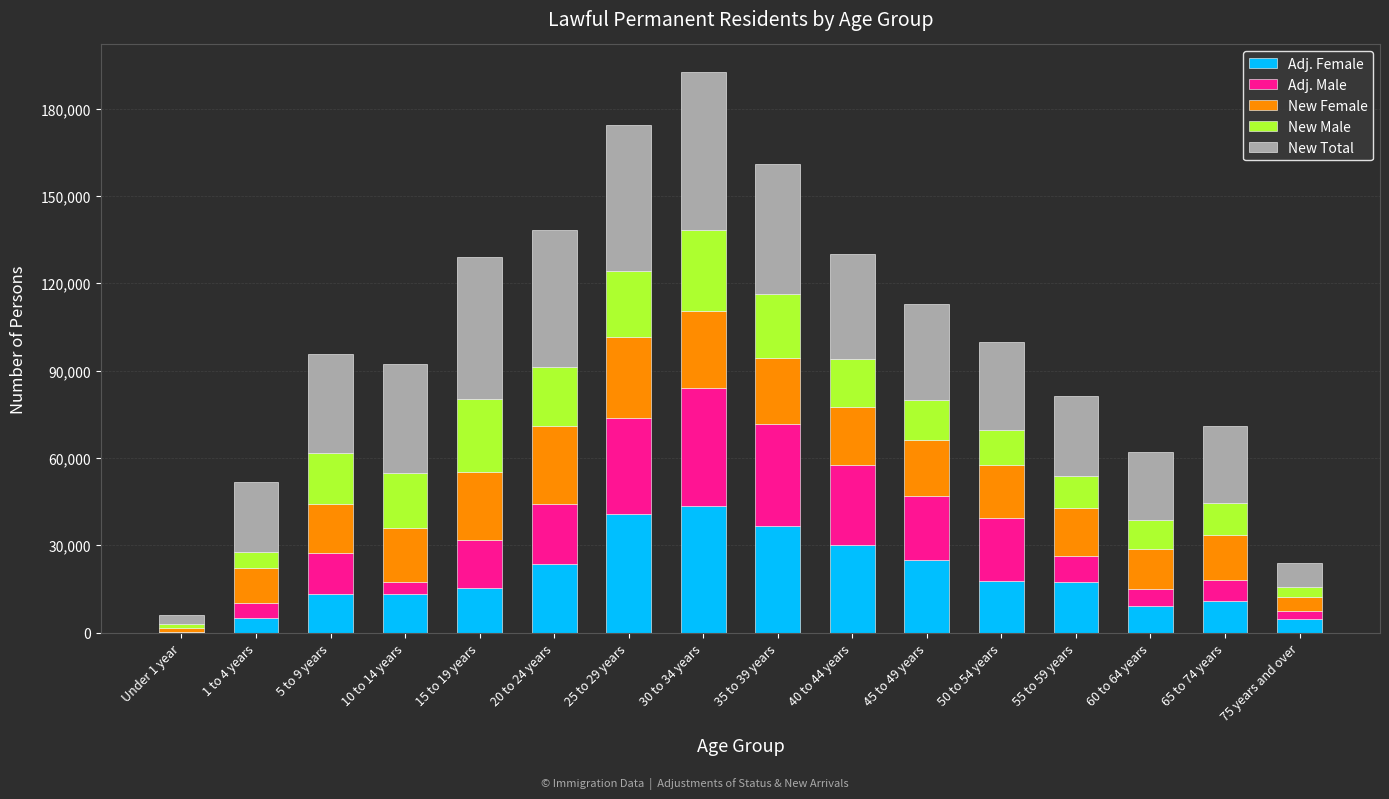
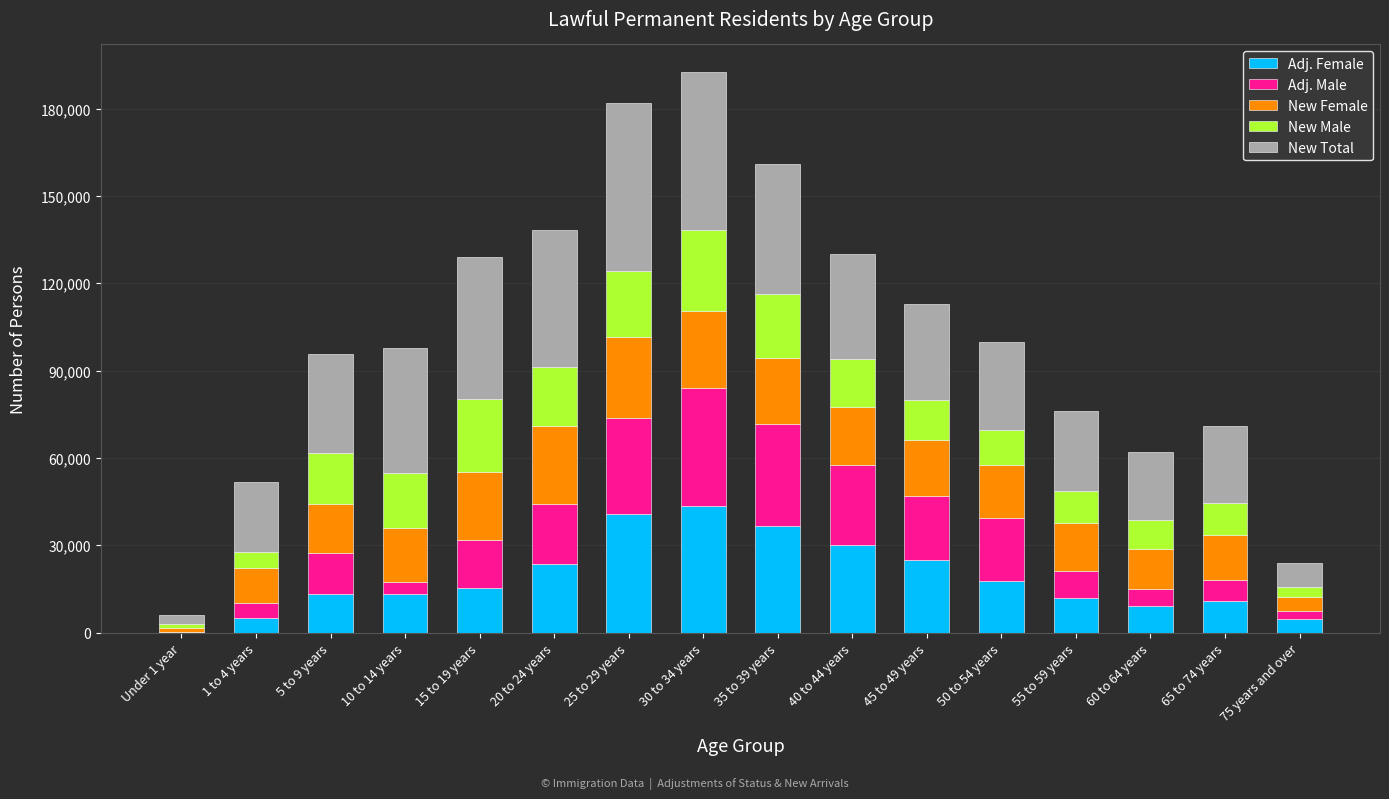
  {
    "Adj. Female": {
      "1 to 4 years": "5,000",
      "5 to 9 years": "13,000",
      "10 to 14 years": "13,000",
      "15 to 19 years": "15,000",
      "20 to 24 years": "24,000",
      "25 to 29 years": "41,000",
      "30 to 34 years": "44,000",
      "35 to 39 years": "36,000",
      "40 to 44 years": "30,000",
      "45 to 49 years": "25,000",
      "50 to 54 years": "18,000",
-     "55 to 59 years": "17,000",
+     "55 to 59 years": "12,000",
      "60 to 64 years": "9,000",
      "65 to 74 years": "11,000",
      "75 years and over": "5,000"
    },
    "Adj. Male": {
      "1 to 4 years": "5,000",
      "5 to 9 years": "14,000",
      "10 to 14 years": "4,000",
      "15 to 19 years": "16,000",
      "20 to 24 years": "20,000",
      "25 to 29 years": "33,000",
      "30 to 34 years": "40,000",
      "35 to 39 years": "35,000",
      "40 to 44 years": "28,000",
      "45 to 49 years": "22,000",
      "50 to 54 years": "21,000",
      "55 to 59 years": "9,000",
      "60 to 64 years": "6,000",
      "65 to 74 years": "7,000",
      "75 years and over": "3,000"
    },
    "New Female": {
      "Under 1 year": "1,000",
      "1 to 4 years": "12,000",
      "5 to 9 years": "17,000",
      "10 to 14 years": "18,000",
      "15 to 19 years": "23,000",
      "20 to 24 years": "27,000",
      "25 to 29 years": "28,000",
      "30 to 34 years": "26,000",
      "35 to 39 years": "22,000",
      "40 to 44 years": "20,000",
      "45 to 49 years": "19,000",
      "50 to 54 years": "18,000",
      "55 to 59 years": "17,000",
      "60 to 64 years": "14,000",
      "65 to 74 years": "15,000",
      "75 years and over": "5,000"
    },
    "New Male": {
      "Under 1 year": "1,000",
      "1 to 4 years": "6,000",
      "5 to 9 years": "18,000",
      "10 to 14 years": "19,000",
      "15 to 19 years": "25,000",
      "20 to 24 years": "20,000",
      "25 to 29 years": "23,000",
      "30 to 34 years": "28,000",
      "35 to 39 years": "22,000",
      "40 to 44 years": "16,000",
      "45 to 49 years": "14,000",
      "50 to 54 years": "12,000",
      "55 to 59 years": "11,000",
      "60 to 64 years": "10,000",
      "65 to 74 years": "11,000",
      "75 years and over": "4,000"
    },
    "New Total": {
      "Under 1 year": "3,000",
      "1 to 4 years": "24,000",
      "5 to 9 years": "34,000",
-     "10 to 14 years": "37,000",
+     "10 to 14 years": "43,000",
      "15 to 19 years": "49,000",
      "20 to 24 years": "47,000",
-     "25 to 29 years": "50,000",
+     "25 to 29 years": "58,000",
      "30 to 34 years": "54,000",
      "35 to 39 years": "45,000",
      "40 to 44 years": "36,000",
      "45 to 49 years": "33,000",
      "50 to 54 years": "30,000",
      "55 to 59 years": "28,000",
      "60 to 64 years": "23,000",
      "65 to 74 years": "26,000",
      "75 years and over": "8,000"
    }
  }
